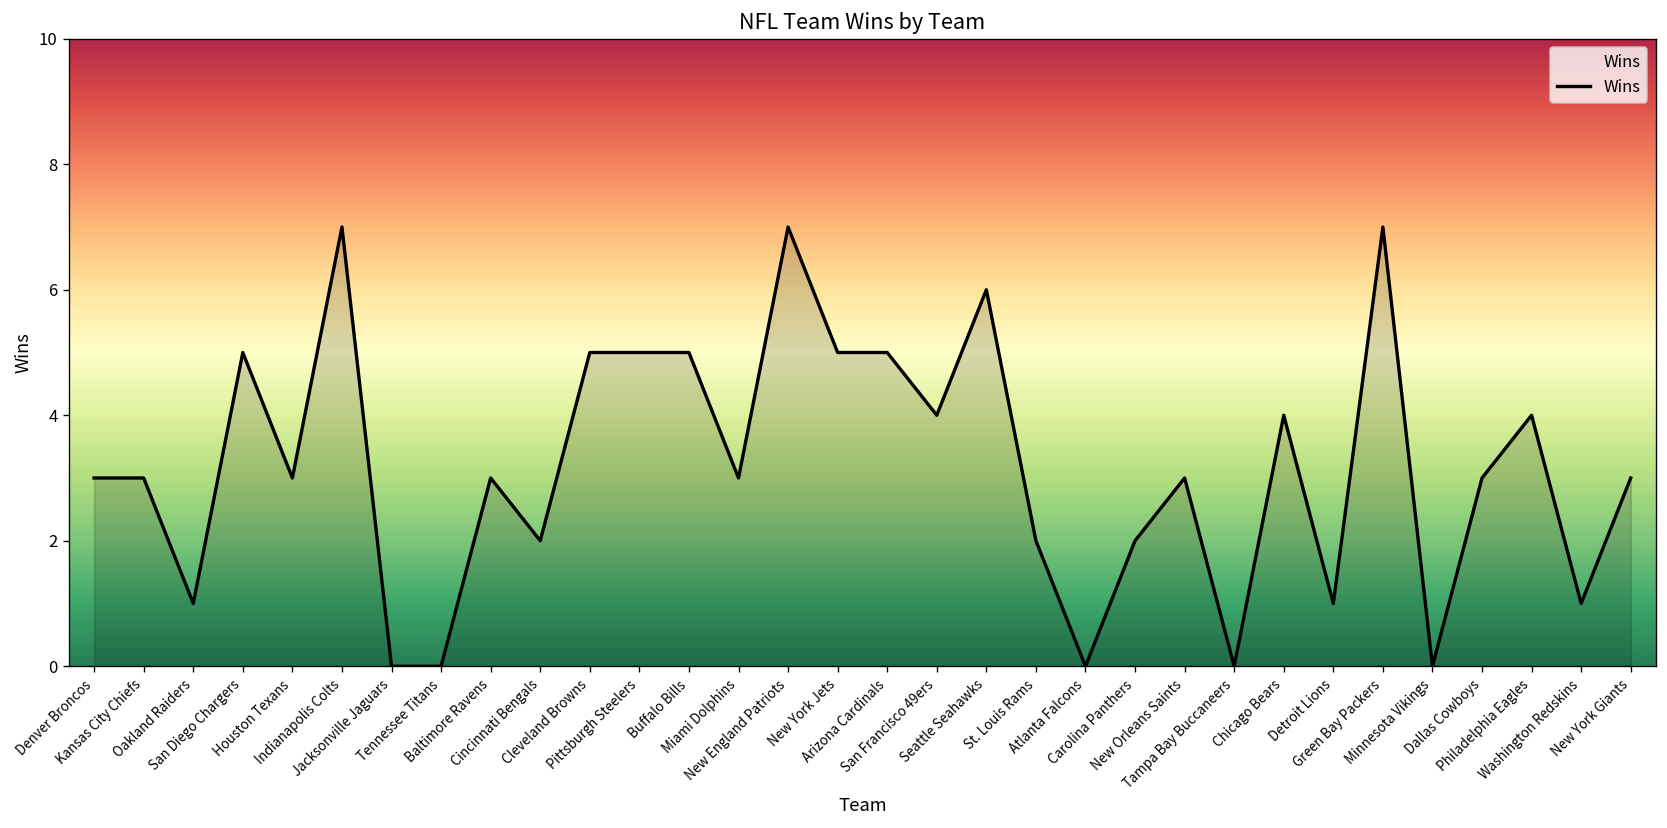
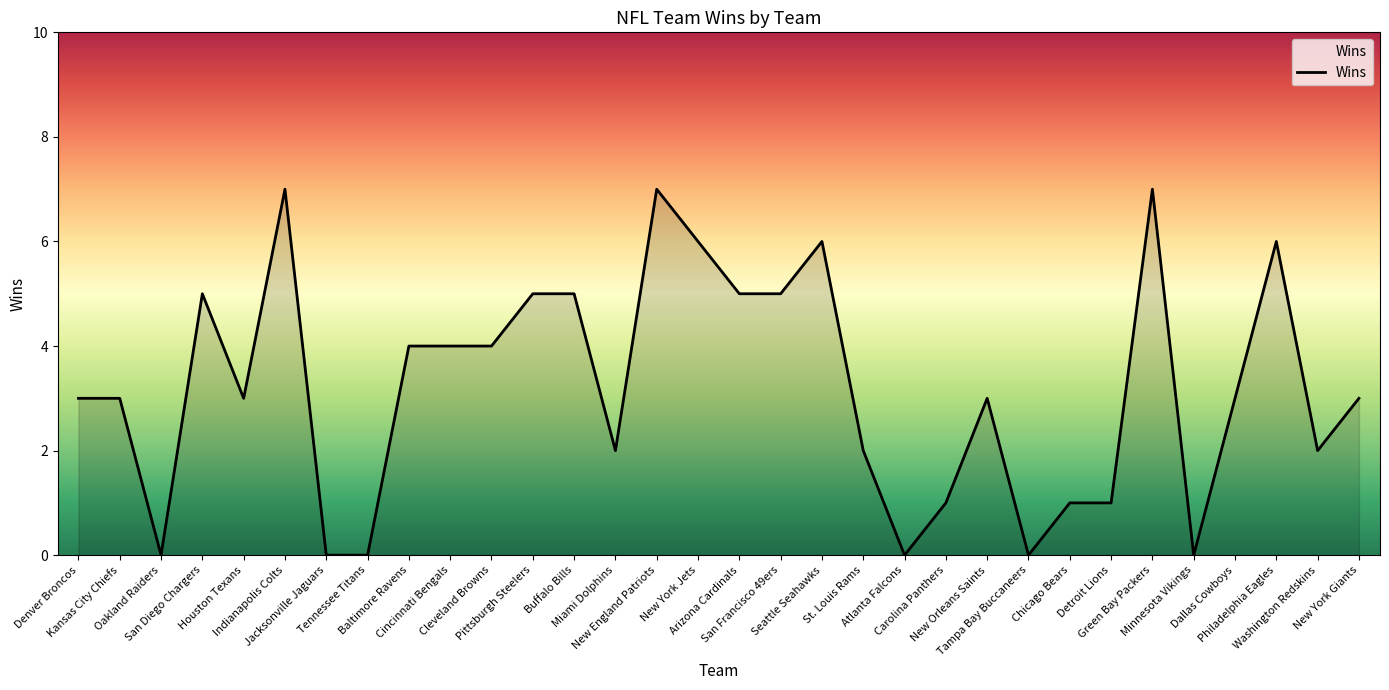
  {
    "Denver Broncos": 3,
    "Kansas City Chiefs": 3,
-   "Oakland Raiders": 1,
+   "Oakland Raiders": 0,
    "San Diego Chargers": 5,
    "Houston Texans": 3,
    "Indianapolis Colts": 7,
    "Jacksonville Jaguars": 0,
    "Tennessee Titans": 0,
-   "Baltimore Ravens": 3,
-   "Cincinnati Bengals": 2,
-   "Cleveland Browns": 5,
+   "Baltimore Ravens": 4,
+   "Cincinnati Bengals": 4,
+   "Cleveland Browns": 4,
    "Pittsburgh Steelers": 5,
    "Buffalo Bills": 5,
-   "Miami Dolphins": 3,
+   "Miami Dolphins": 2,
    "New England Patriots": 7,
-   "New York Jets": 5,
+   "New York Jets": 6,
    "Arizona Cardinals": 5,
-   "San Francisco 49ers": 4,
+   "San Francisco 49ers": 5,
    "Seattle Seahawks": 6,
    "St. Louis Rams": 2,
    "Atlanta Falcons": 0,
-   "Carolina Panthers": 2,
+   "Carolina Panthers": 1,
    "New Orleans Saints": 3,
    "Tampa Bay Buccaneers": 0,
-   "Chicago Bears": 4,
+   "Chicago Bears": 1,
    "Detroit Lions": 1,
    "Green Bay Packers": 7,
    "Minnesota Vikings": 0,
    "Dallas Cowboys": 3,
-   "Philadelphia Eagles": 4,
-   "Washington Redskins": 1,
+   "Philadelphia Eagles": 6,
+   "Washington Redskins": 2,
    "New York Giants": 3
  }
